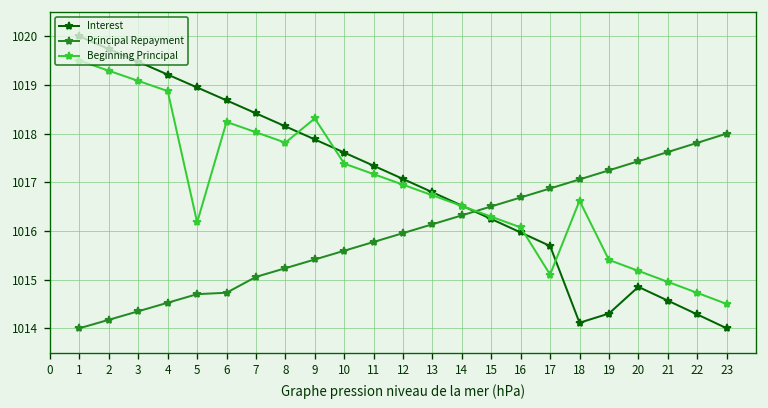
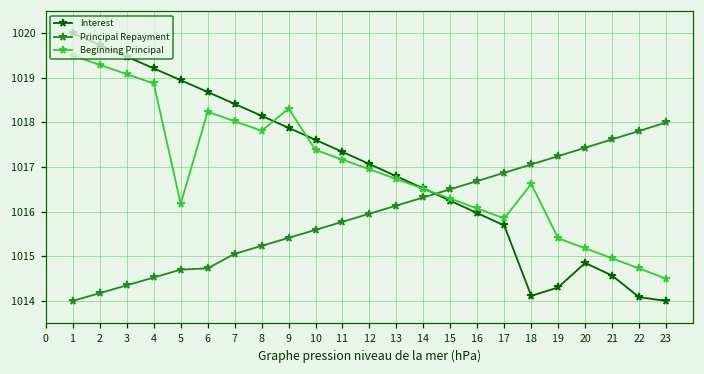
  {
    "Interest": {
      "4": 1019.2,
      "5": 1018.9,
      "6": 1018.7,
      "7": 1018.4,
      "8": 1018.1,
      "9": 1017.9,
      "10": 1017.6,
      "11": 1017.3,
      "12": 1017.1,
      "13": 1016.8,
      "16": 1016.0,
      "17": 1015.7,
      "18": 1014.1,
      "19": 1014.3,
      "20": 1014.9,
      "21": 1014.6,
-     "22": 1014.3,
+     "22": 1014.1,
      "23": 1014.0
    },
    "Principal Repayment": {
      "1": 1014.0,
      "2": 1014.2,
      "3": 1014.3,
      "4": 1014.5,
      "5": 1014.7,
      "6": 1014.7,
      "7": 1015.1,
      "8": 1015.2,
      "9": 1015.4,
      "10": 1015.6,
      "11": 1015.8,
      "12": 1016.0,
      "13": 1016.1,
      "14": 1016.3,
      "15": 1016.5,
      "16": 1016.7,
      "17": 1016.9,
      "18": 1017.1,
      "19": 1017.2,
      "20": 1017.4,
      "21": 1017.6,
      "22": 1017.8,
      "23": 1018.0
    },
    "Beginning Principal": {
      "2": 1019.3,
      "3": 1019.1,
      "4": 1018.9,
      "5": 1016.2,
      "6": 1018.2,
      "7": 1018.0,
      "8": 1017.8,
      "9": 1018.3,
      "10": 1017.4,
      "11": 1017.2,
      "12": 1017.0,
      "13": 1016.7,
      "16": 1016.1,
-     "17": 1015.1,
+     "17": 1015.9,
      "18": 1016.6,
      "19": 1015.4,
      "20": 1015.2,
      "21": 1015.0,
      "22": 1014.7,
      "23": 1014.5
    }
  }
